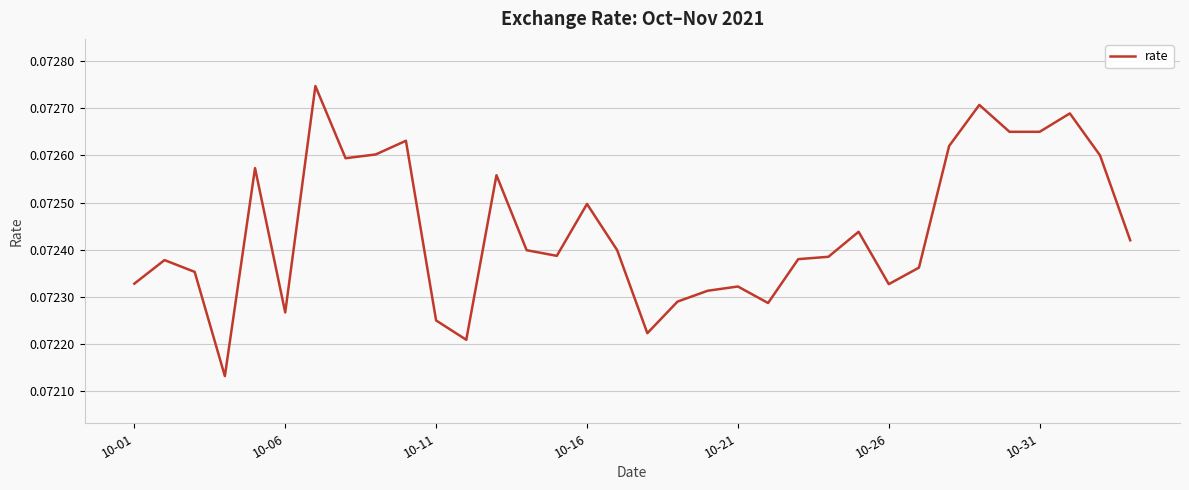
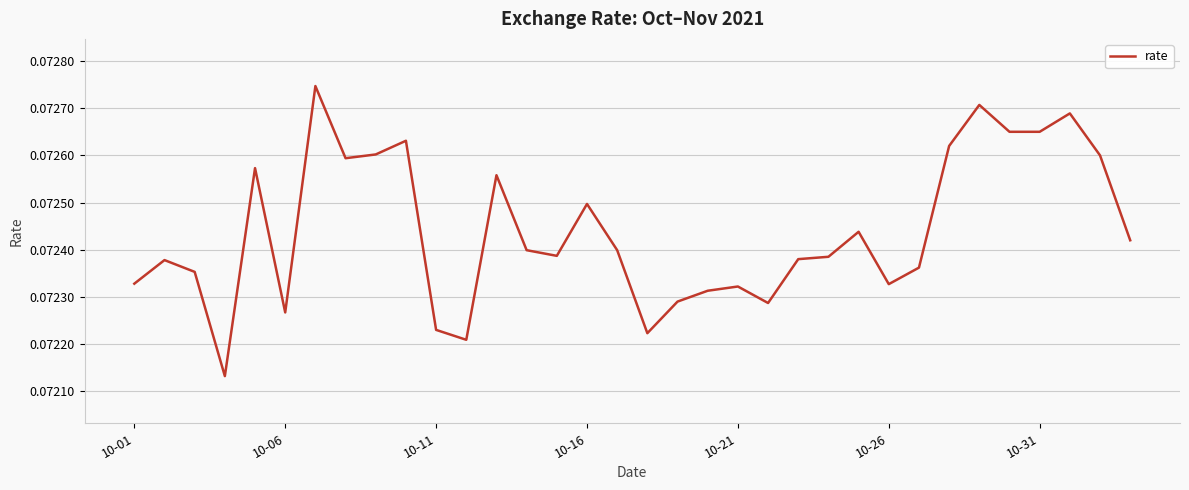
  {
    "10-01": 0.07233,
    "10-06": 0.07227,
-   "10-11": 0.07225,
+   "10-11": 0.07223,
    "10-16": 0.07250,
    "10-21": 0.07232,
    "10-26": 0.07233,
    "10-31": 0.07265
  }
